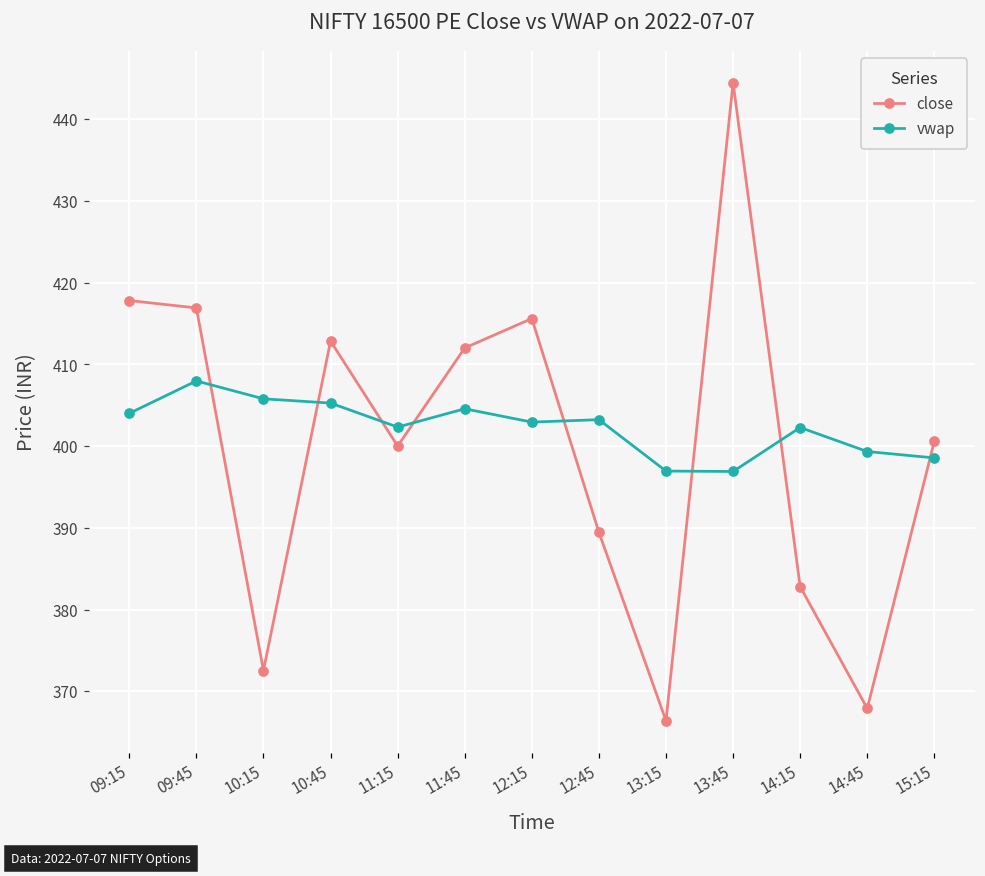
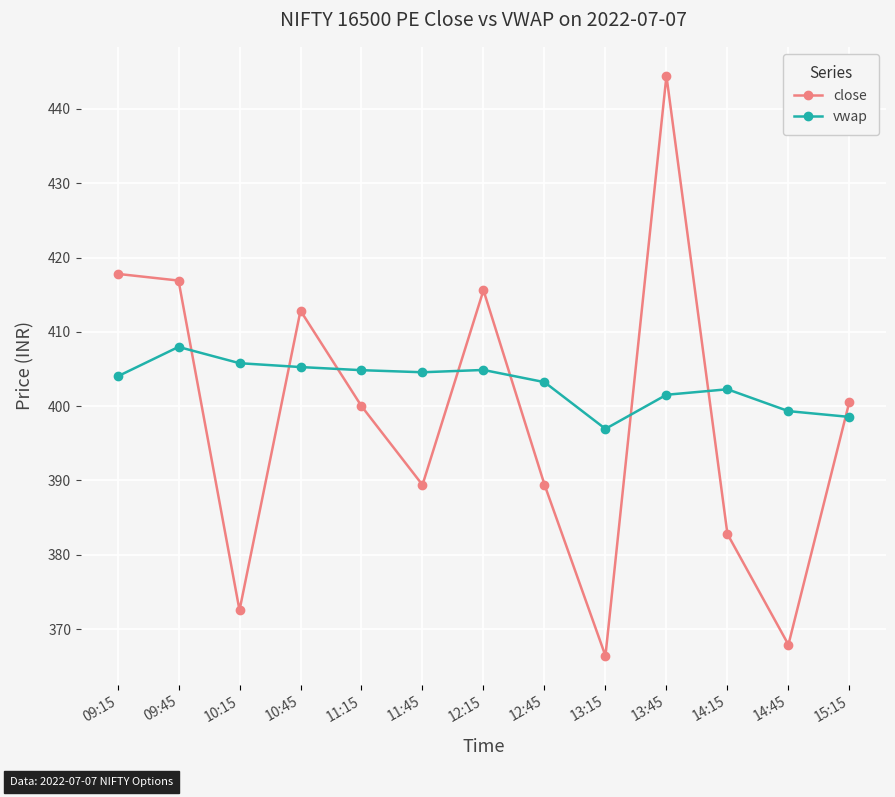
  {
    "close": {
      "09:15": 418,
      "09:45": 417,
      "10:15": 373,
      "10:45": 413,
      "11:15": 400,
-     "11:45": 412,
+     "11:45": 389,
      "12:15": 416,
      "12:45": 389,
      "13:15": 366,
      "13:45": 444,
      "14:15": 383,
      "14:45": 368,
      "15:15": 401
    },
    "vwap": {
      "09:15": 404,
      "09:45": 408,
      "10:15": 406,
      "10:45": 405,
-     "11:15": 402,
+     "11:15": 405,
      "11:45": 405,
-     "12:15": 403,
+     "12:15": 405,
      "12:45": 403,
      "13:15": 397,
-     "13:45": 397,
+     "13:45": 402,
      "14:15": 402,
      "14:45": 399,
      "15:15": 399
    }
  }
